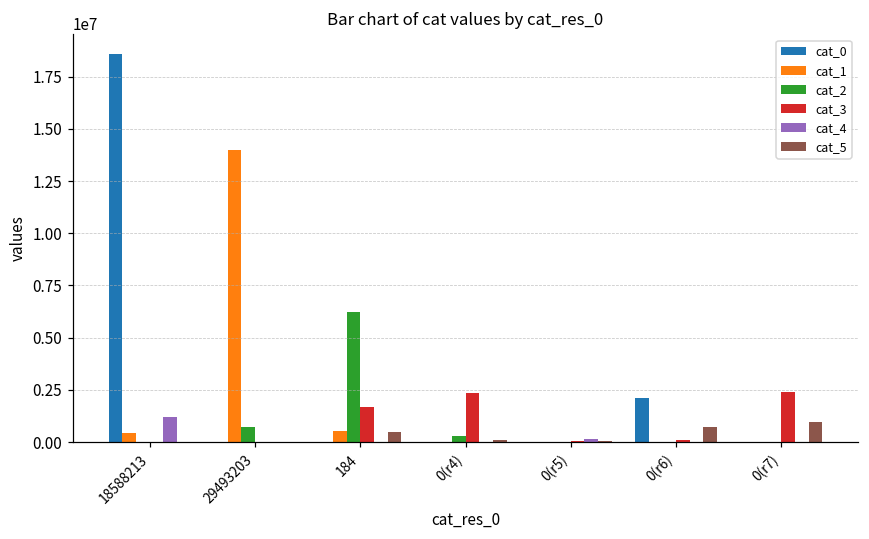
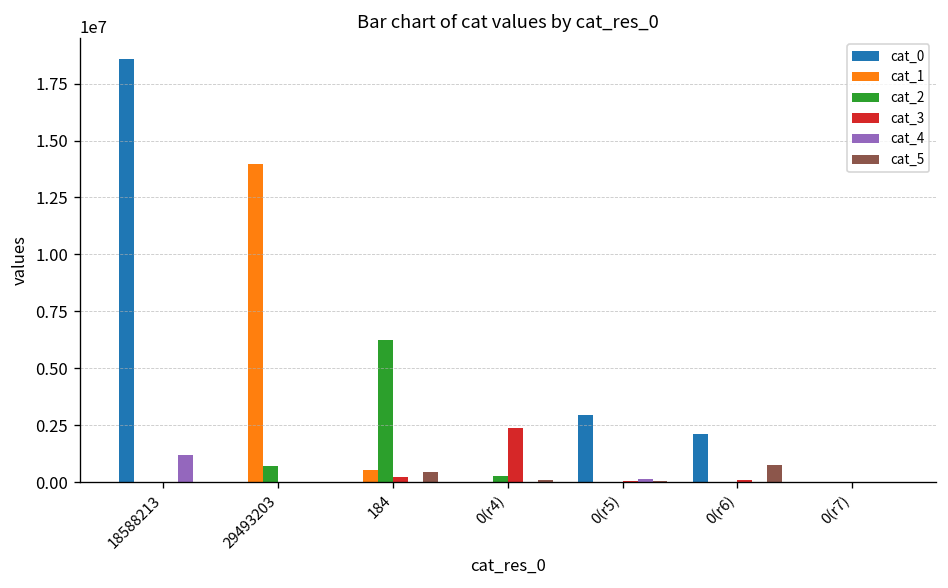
  {
    "cat_0": {
      "18588213": 18600000,
-     "0(r5)": 0,
+     "0(r5)": 3000000,
      "0(r6)": 2100000
    },
    "cat_1": {
-     "18588213": 400000,
+     "18588213": 0,
      "29493203": 14000000,
      "184": 600000
    },
    "cat_2": {
      "18588213": 0,
      "29493203": 700000,
      "184": 6200000,
      "0(r4)": 300000
    },
    "cat_3": {
      "18588213": 0,
-     "184": 1700000,
+     "184": 200000,
      "0(r4)": 2400000,
-     "0(r7)": 2400000
+     "0(r7)": 0
    },
    "cat_4": {
      "18588213": 1200000,
      "0(r5)": 100000
    },
    "cat_5": {
      "18588213": 0,
      "184": 500000,
      "0(r6)": 700000,
-     "0(r7)": 1000000
+     "0(r7)": 0
    }
  }
